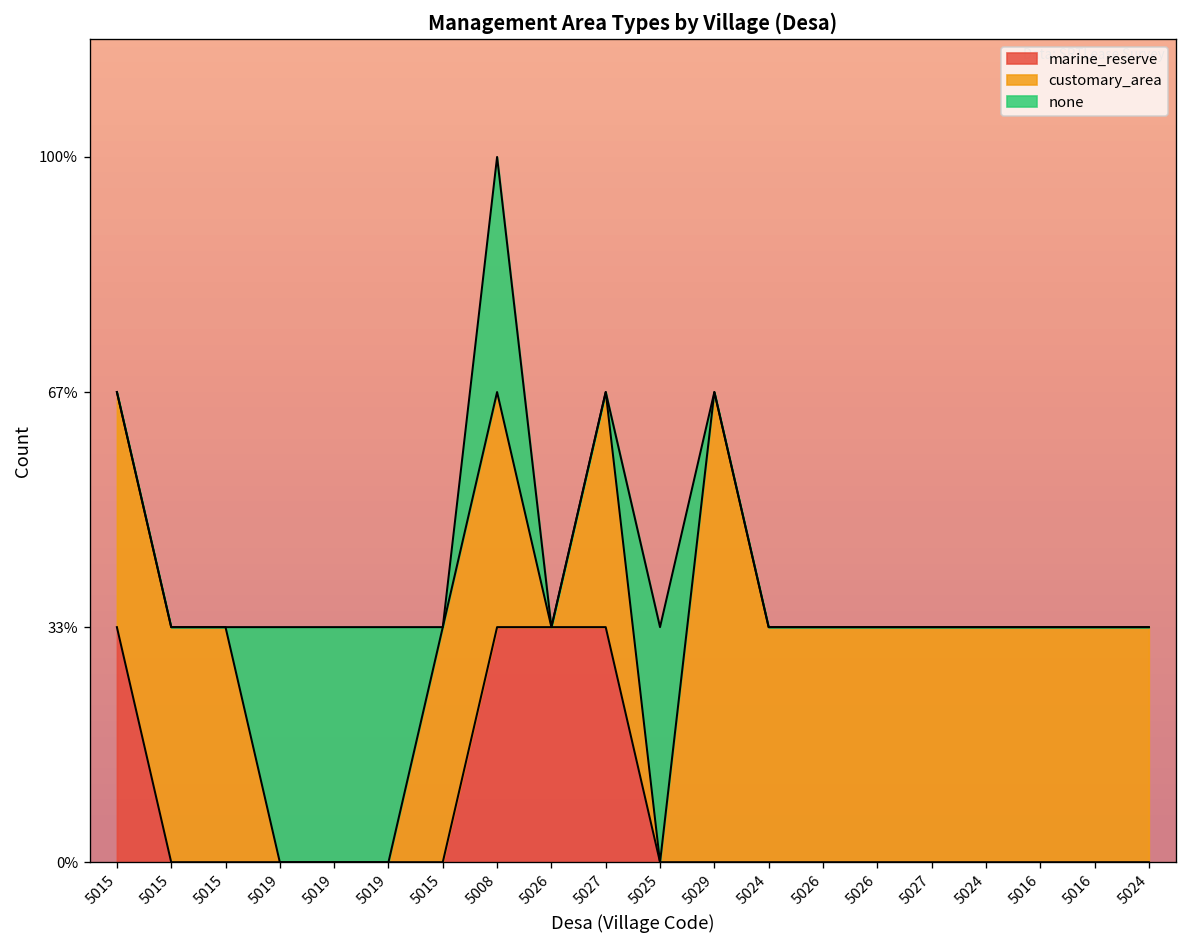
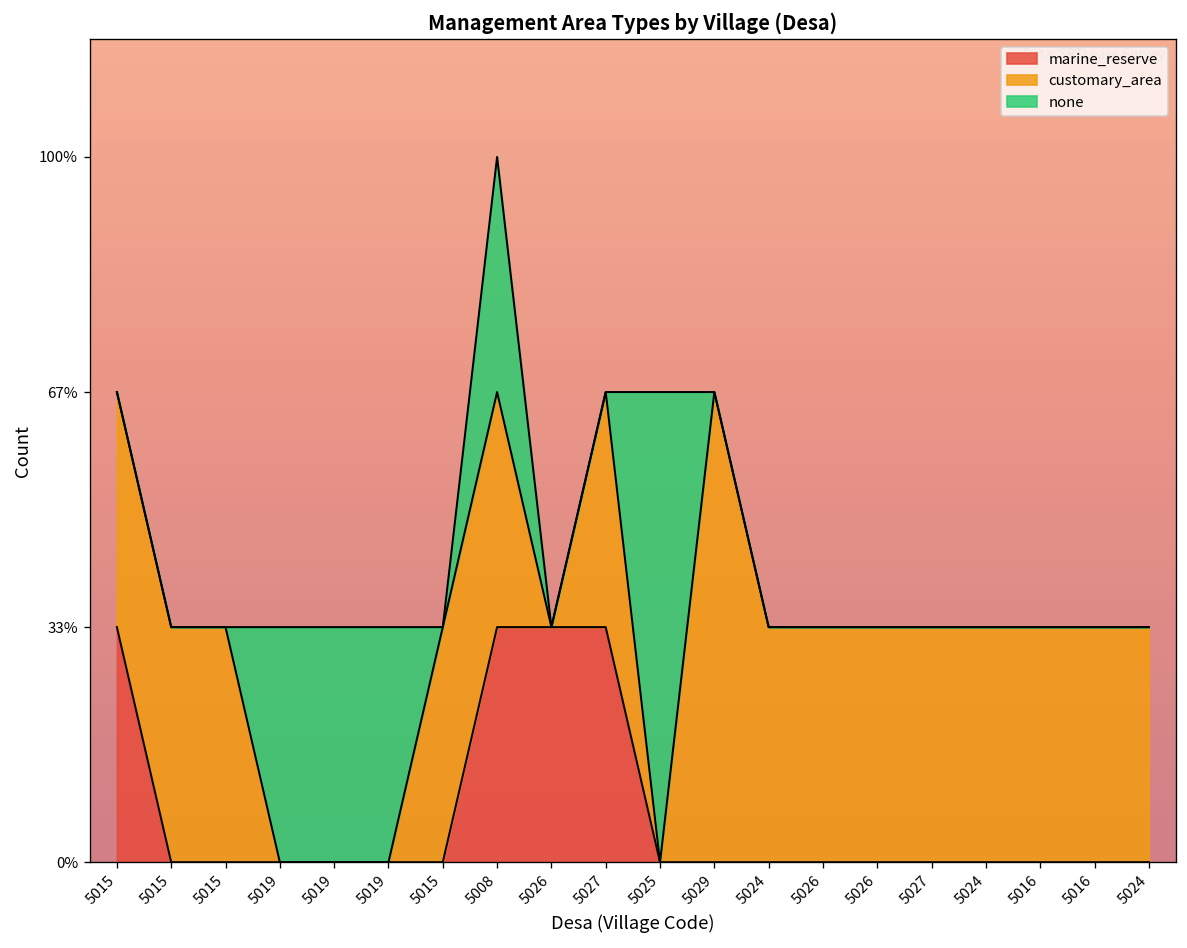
  {
    "marine_reserve": {
      "5008": "33%",
      "5029": "0%"
    },
    "customary_area": {
      "5008": "67%"
    },
    "none": {
      "5008": "33%",
-     "5025": "33%"
+     "5025": "67%"
    }
  }
